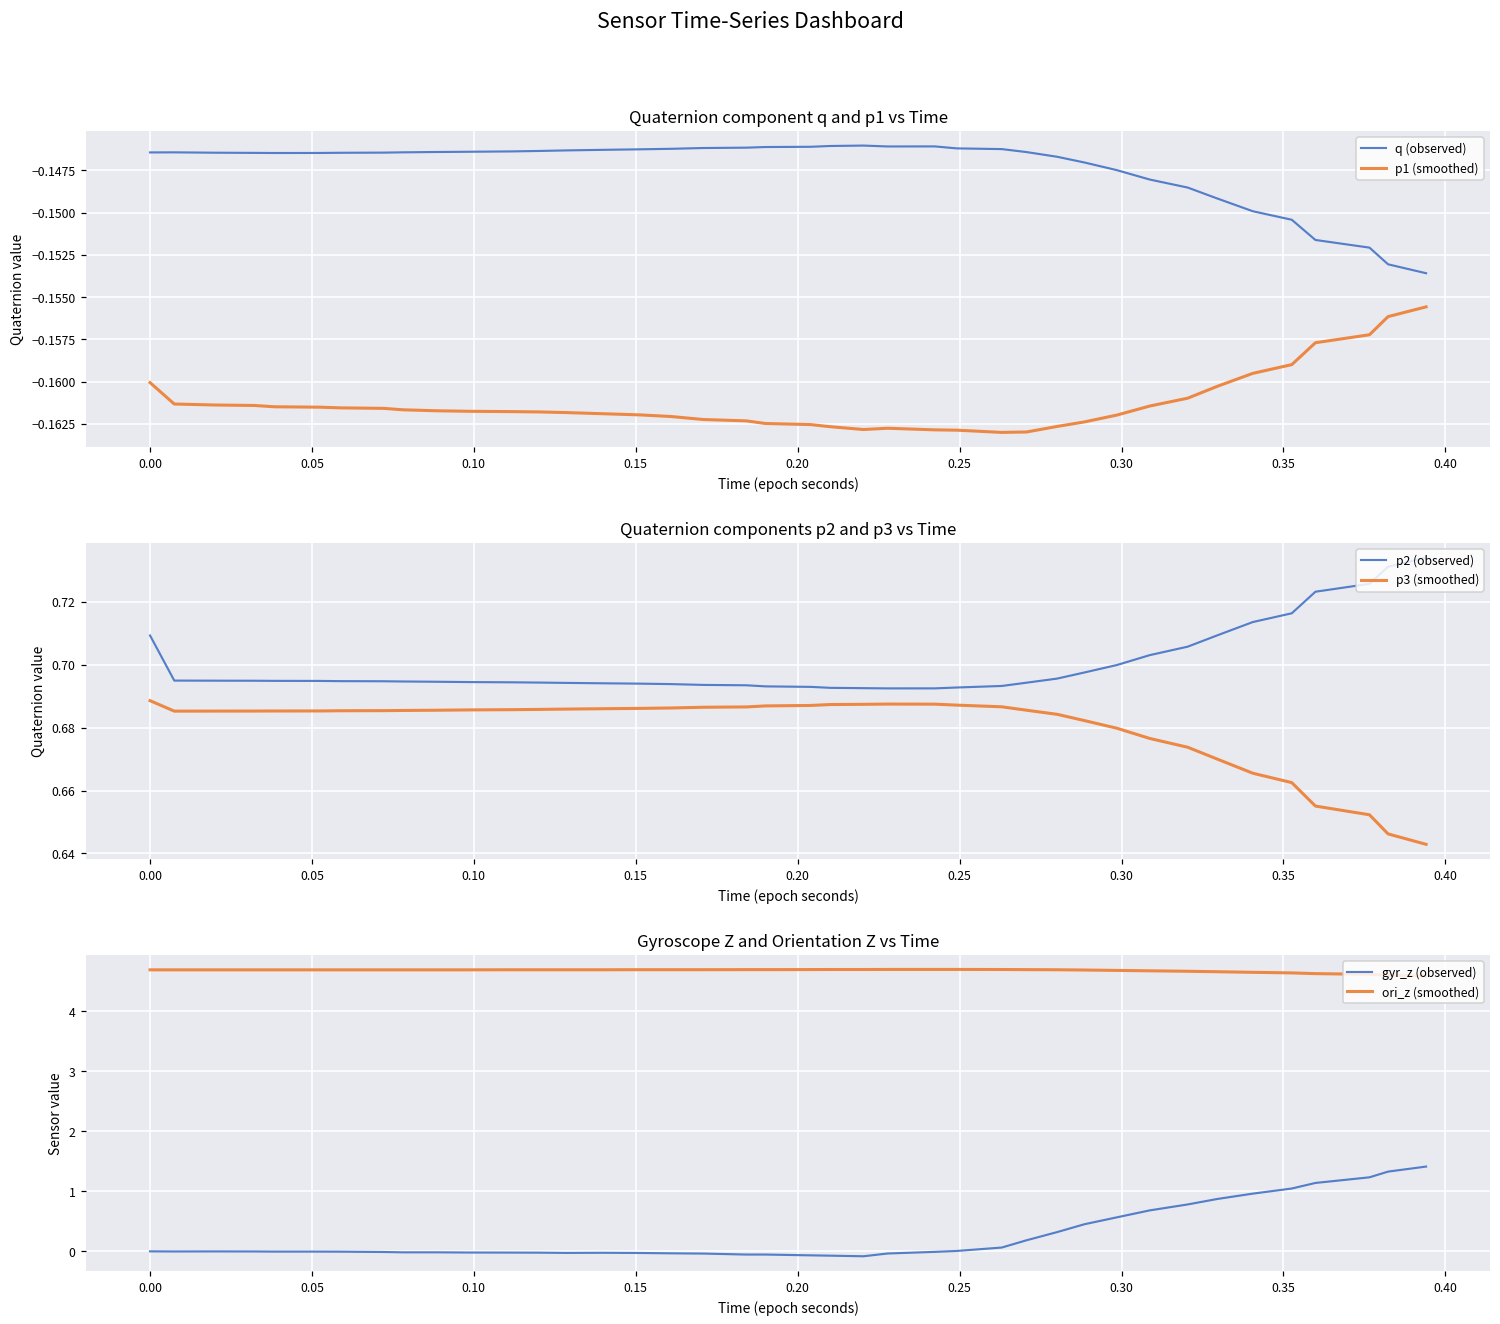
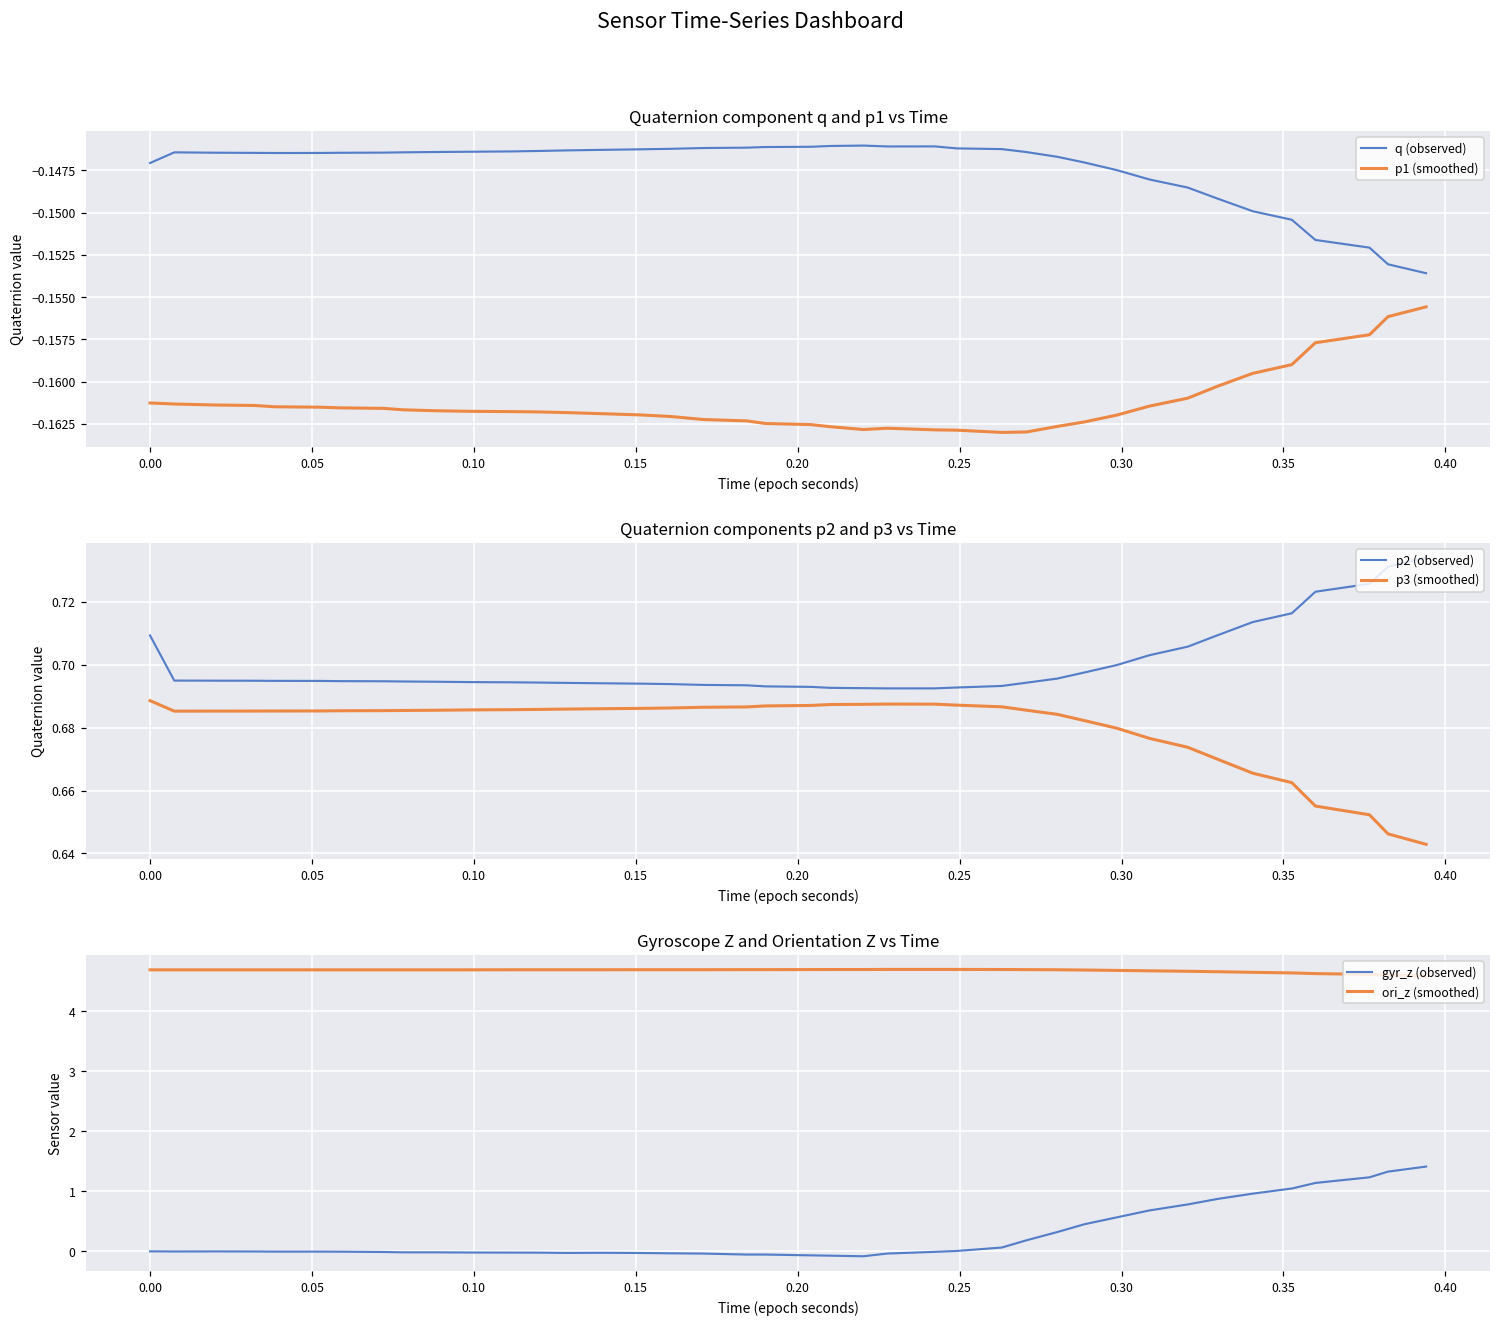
  {
    "Quaternion component q and p1 vs Time": {
      "q (observed)": {
-       "0.00": -0.1464
+       "0.00": -0.1471
      },
      "p1 (smoothed)": {
-       "0.00": -0.1601
+       "0.00": -0.1613
      }
    },
    "Quaternion components p2 and p3 vs Time": {
      "p2 (observed)": {
        "0.00": 0.709
      },
      "p3 (smoothed)": {
        "0.00": 0.689
      }
    },
    "Gyroscope Z and Orientation Z vs Time": {
      "gyr_z (observed)": {
        "0.00": 0.0
      },
      "ori_z (smoothed)": {
        "0.00": 4.7
      }
    }
  }
